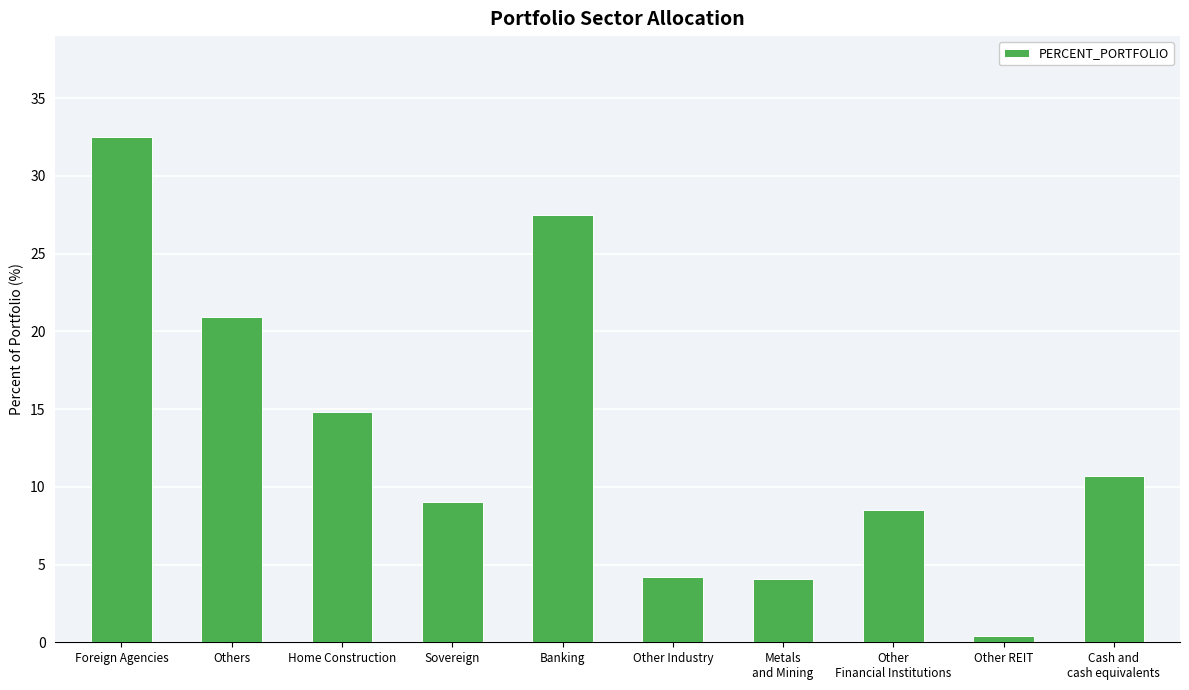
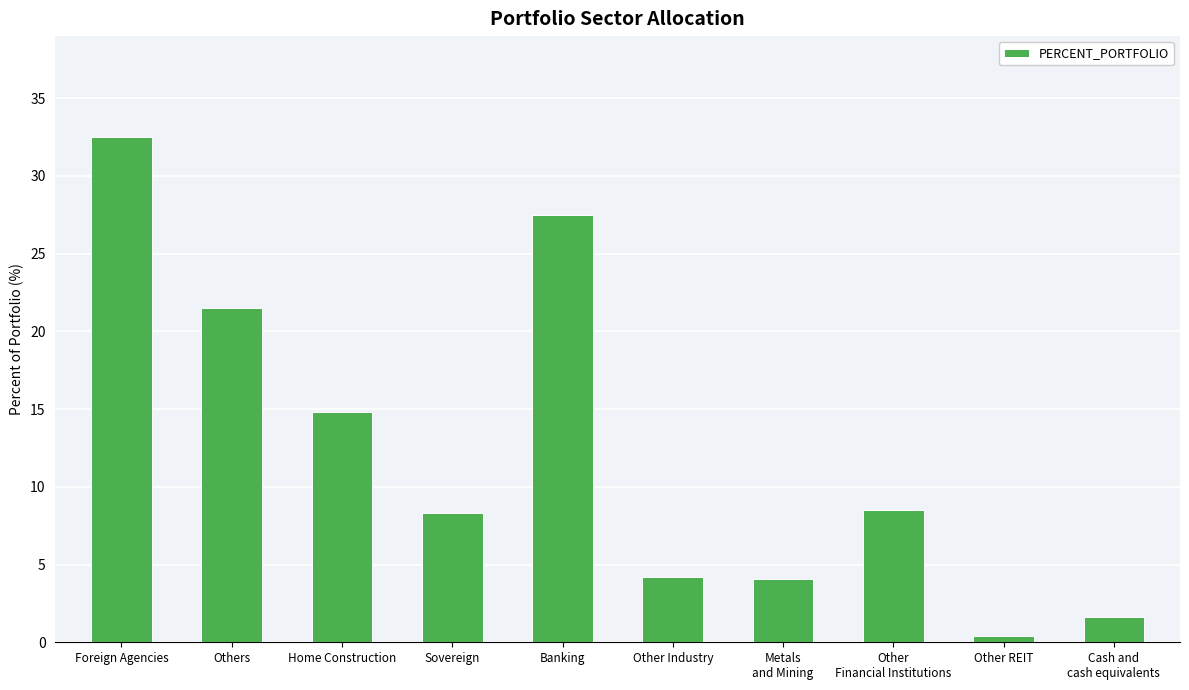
  {
    "Foreign Agencies": 32.5,
-   "Others": 20.9,
+   "Others": 21.5,
    "Home Construction": 14.8,
-   "Sovereign": 9.0,
+   "Sovereign": 8.3,
    "Banking": 27.5,
    "Other Industry": 4.2,
    "Metals and Mining": 4.1,
    "Other Financial Institutions": 8.5,
    "Other REIT": 0.4,
-   "Cash and cash equivalents": 10.7
+   "Cash and cash equivalents": 1.6
  }
